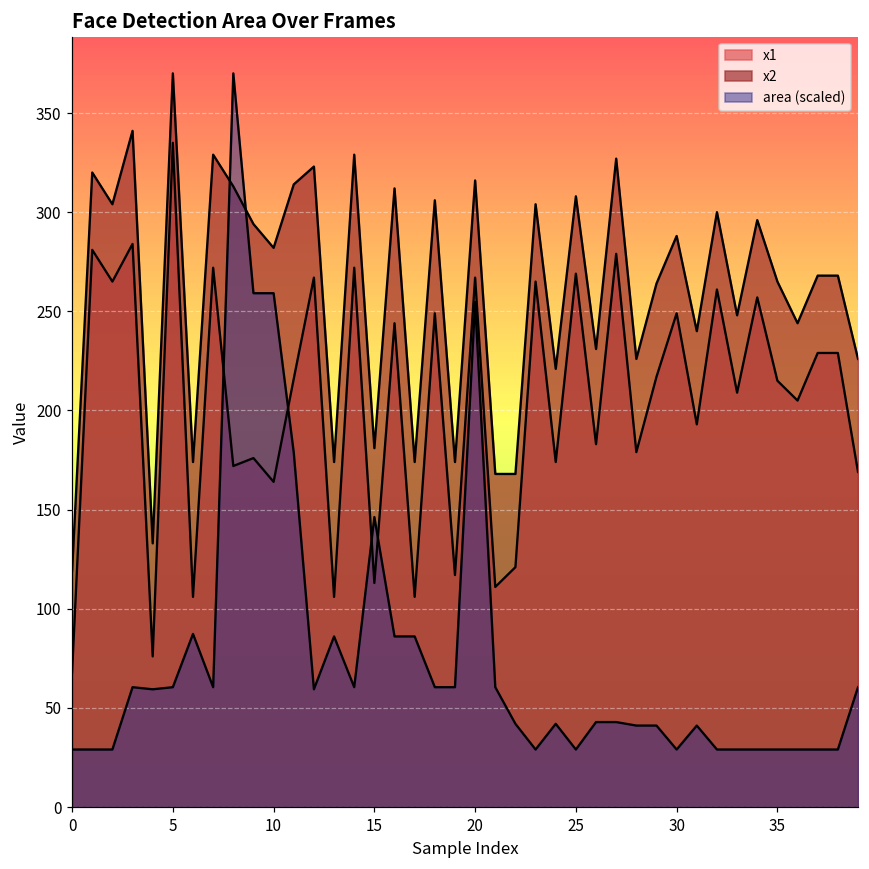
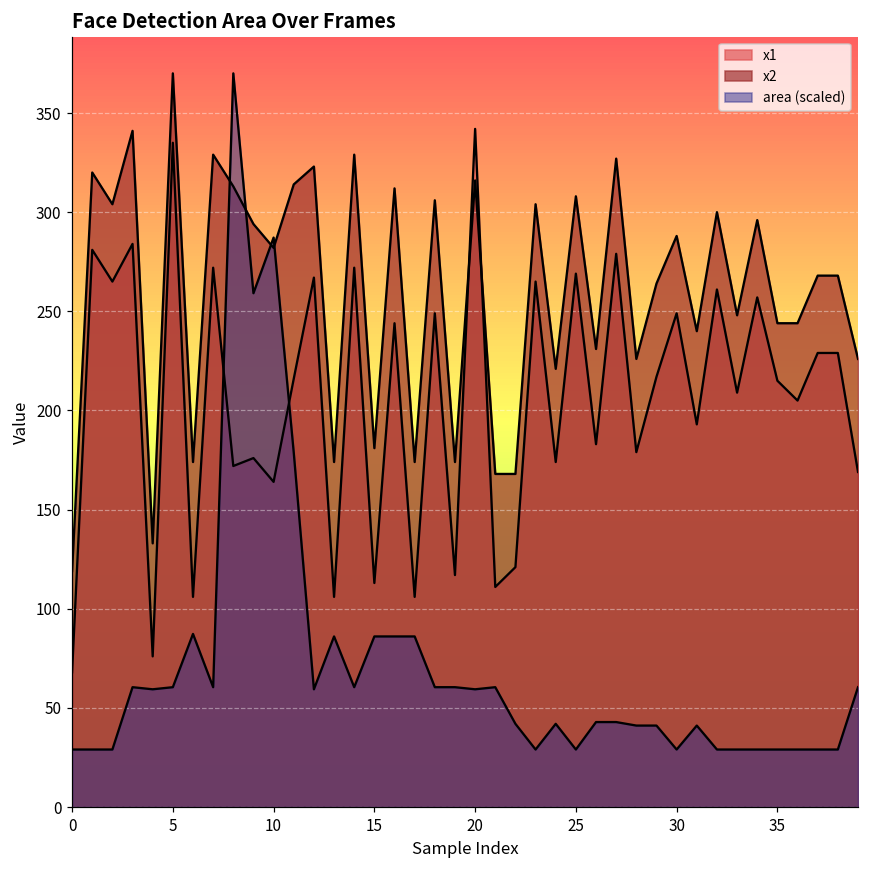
  {
    "x1": {
      "0": 68,
      "5": 335,
      "10": 164,
      "15": 113,
-     "20": 267,
+     "20": 342,
      "25": 269,
      "30": 249,
      "35": 215
    },
    "x2": {
      "0": 119,
      "5": 370,
      "10": 282,
      "15": 181,
      "20": 316,
      "25": 308,
      "30": 288,
-     "35": 265
+     "35": 244
    },
    "area (scaled)": {
      "0": 29,
      "5": 60,
-     "10": 259,
-     "15": 146,
-     "20": 255,
+     "10": 287,
+     "15": 86,
+     "20": 59,
      "25": 29,
      "30": 29,
      "35": 29
    }
  }
